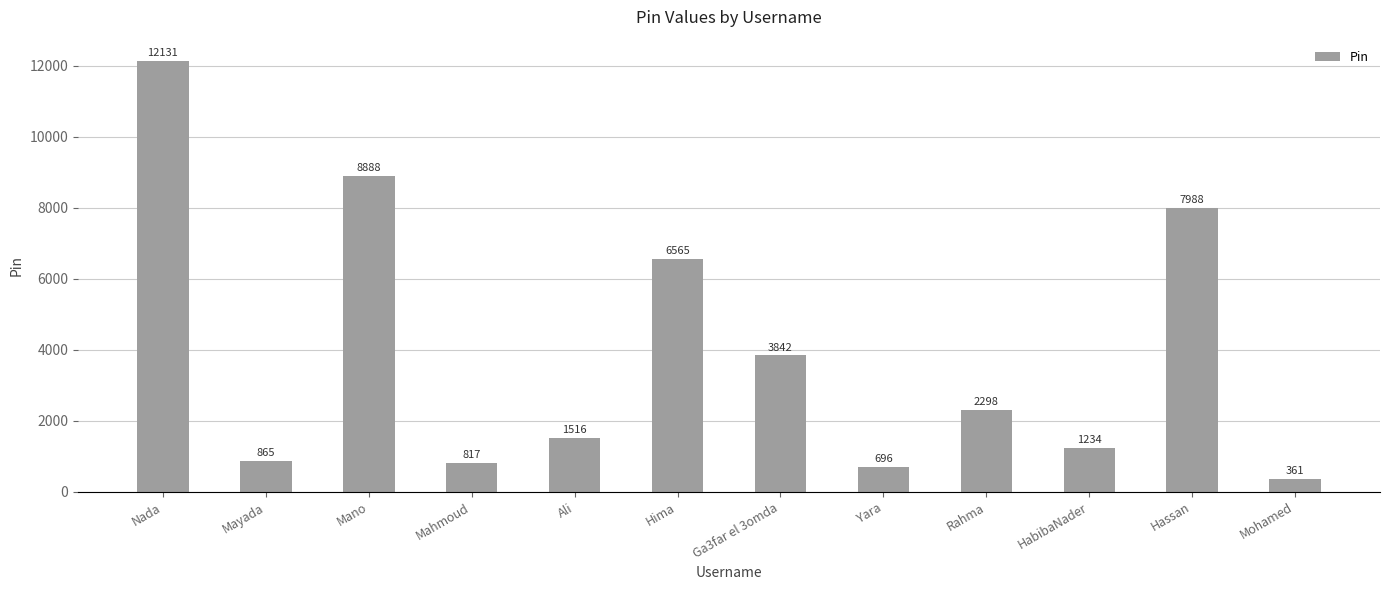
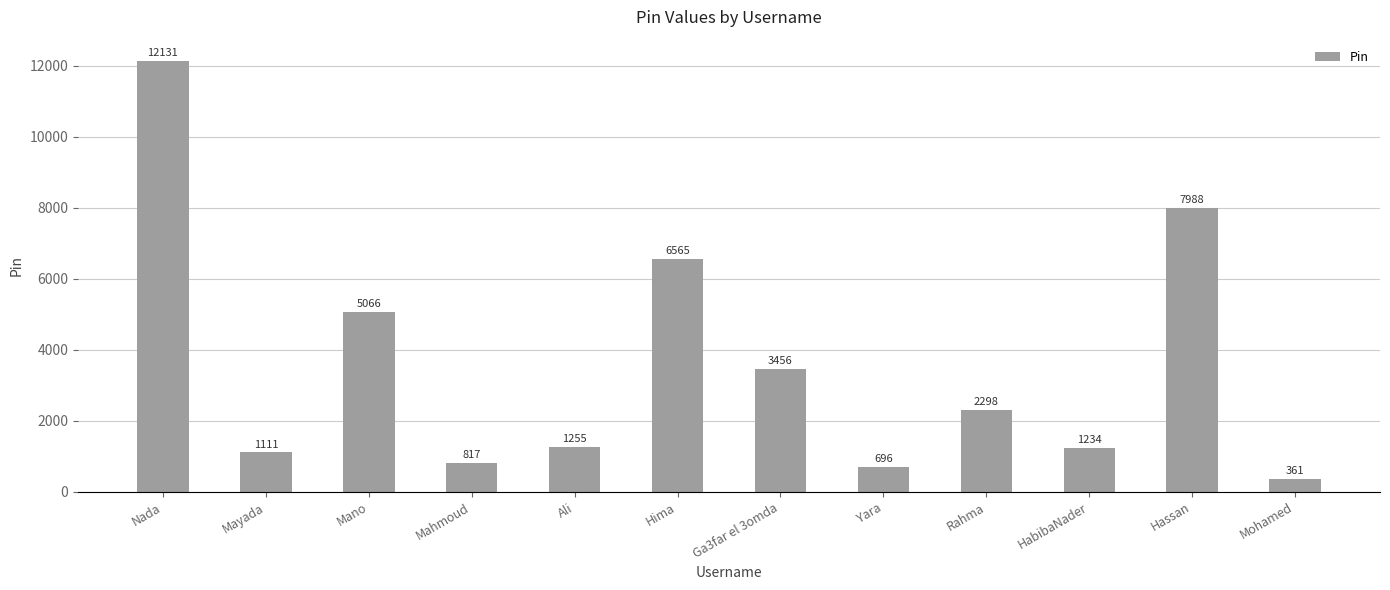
  {
    "Nada": 12131,
-   "Mayada": 865,
-   "Mano": 8888,
+   "Mayada": 1111,
+   "Mano": 5066,
    "Mahmoud": 817,
-   "Ali": 1516,
+   "Ali": 1255,
    "Hima": 6565,
-   "Ga3far el 3omda": 3842,
+   "Ga3far el 3omda": 3456,
    "Yara": 696,
    "Rahma": 2298,
    "HabibaNader": 1234,
    "Hassan": 7988,
    "Mohamed": 361
  }
